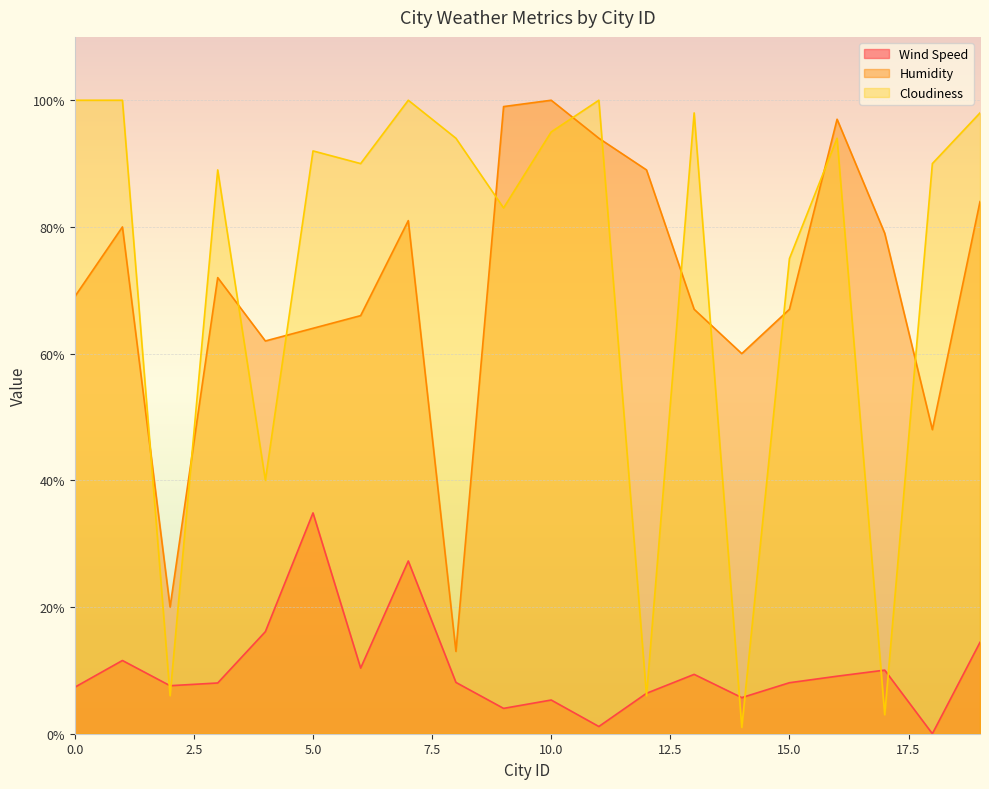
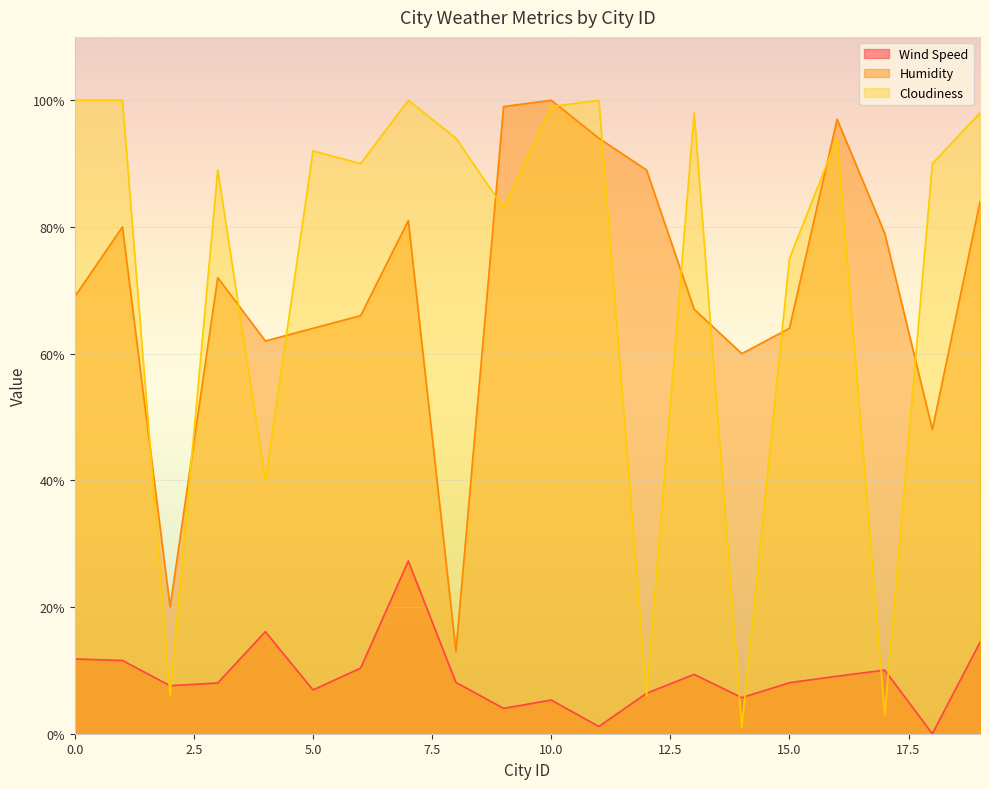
  {
    "Wind Speed": {
-     "0.0": "7%",
-     "5.0": "35%",
+     "0.0": "12%",
+     "5.0": "7%",
      "10.0": "5%",
      "15.0": "8%"
    },
    "Humidity": {
      "0.0": "69%",
      "5.0": "64%",
      "10.0": "100%",
-     "15.0": "67%"
+     "15.0": "64%"
    },
    "Cloudiness": {
      "0.0": "100%",
      "5.0": "92%",
-     "10.0": "95%",
+     "10.0": "99%",
      "15.0": "75%"
    }
  }
